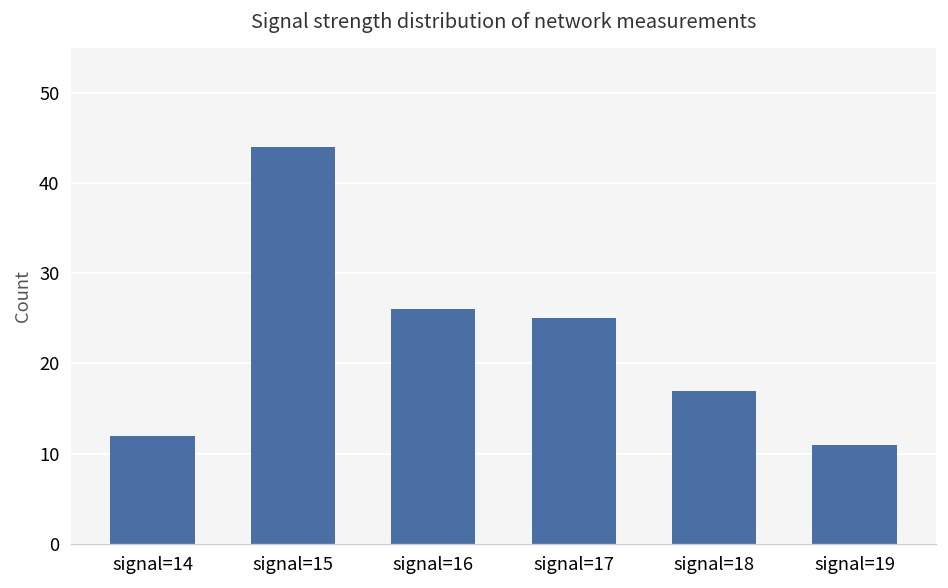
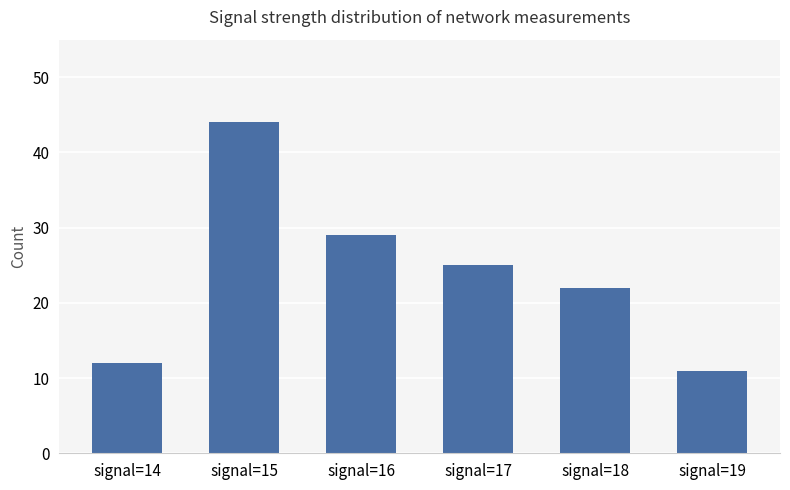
  {
    "signal=14": 12,
    "signal=15": 44,
-   "signal=16": 26,
+   "signal=16": 29,
    "signal=17": 25,
-   "signal=18": 17,
+   "signal=18": 22,
    "signal=19": 11
  }
